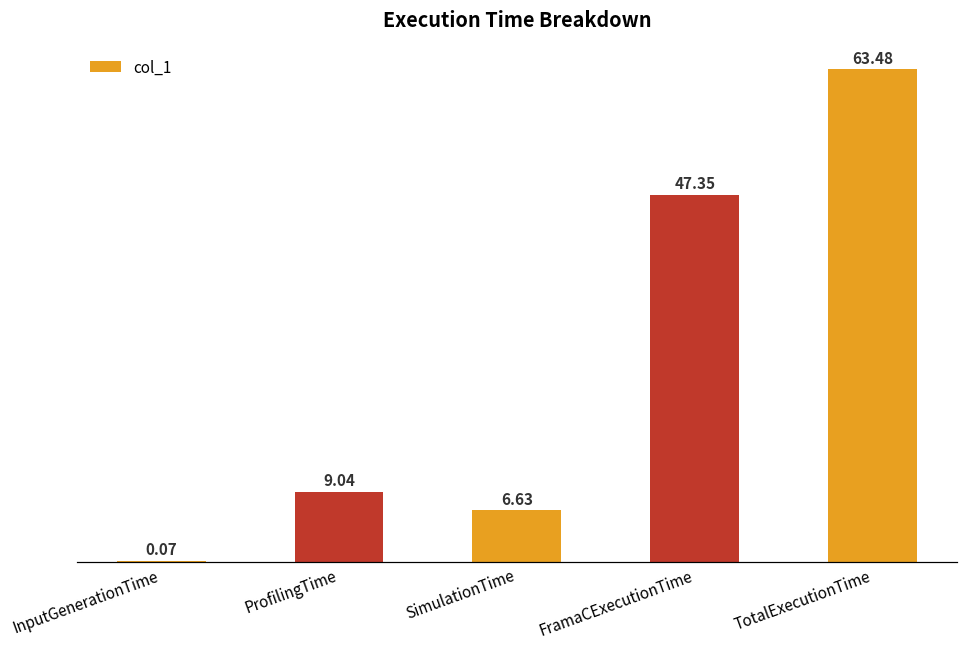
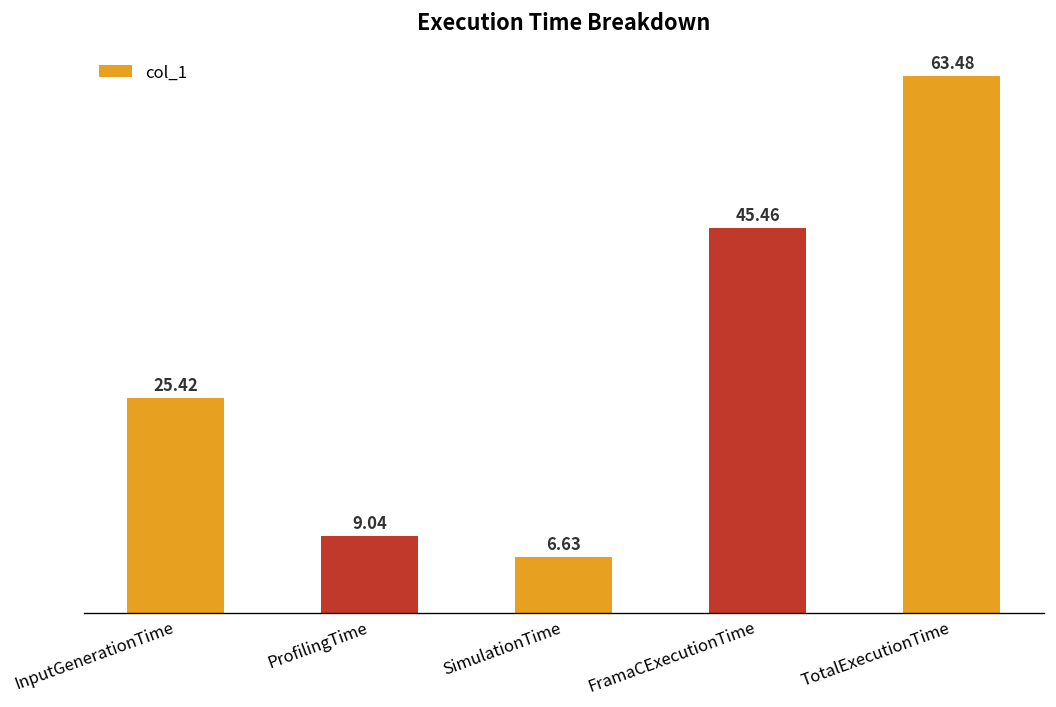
  {
-   "InputGenerationTime": 0.07,
+   "InputGenerationTime": 25.42,
    "ProfilingTime": 9.04,
    "SimulationTime": 6.63,
-   "FramaCExecutionTime": 47.35,
+   "FramaCExecutionTime": 45.46,
    "TotalExecutionTime": 63.48
  }
